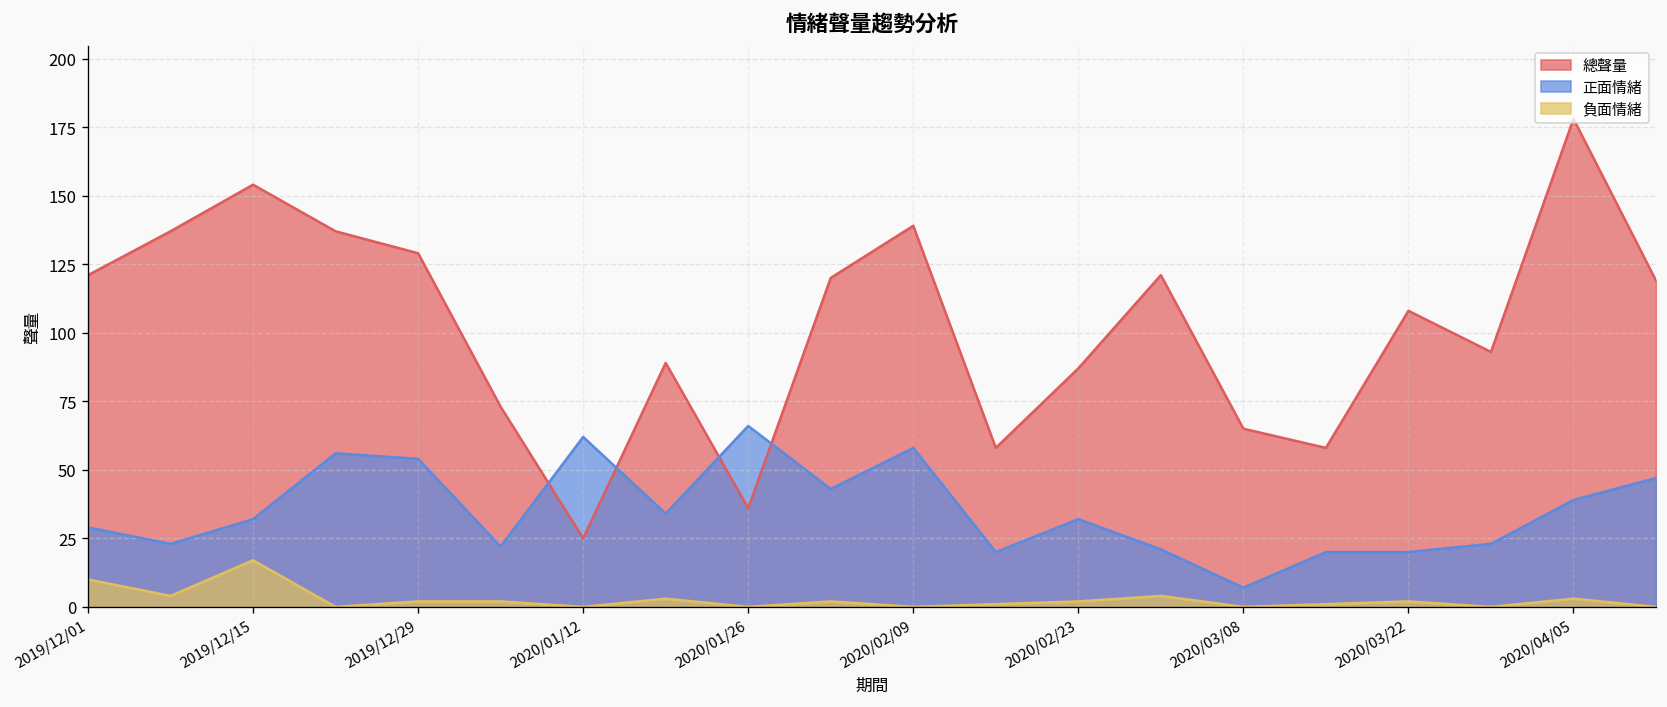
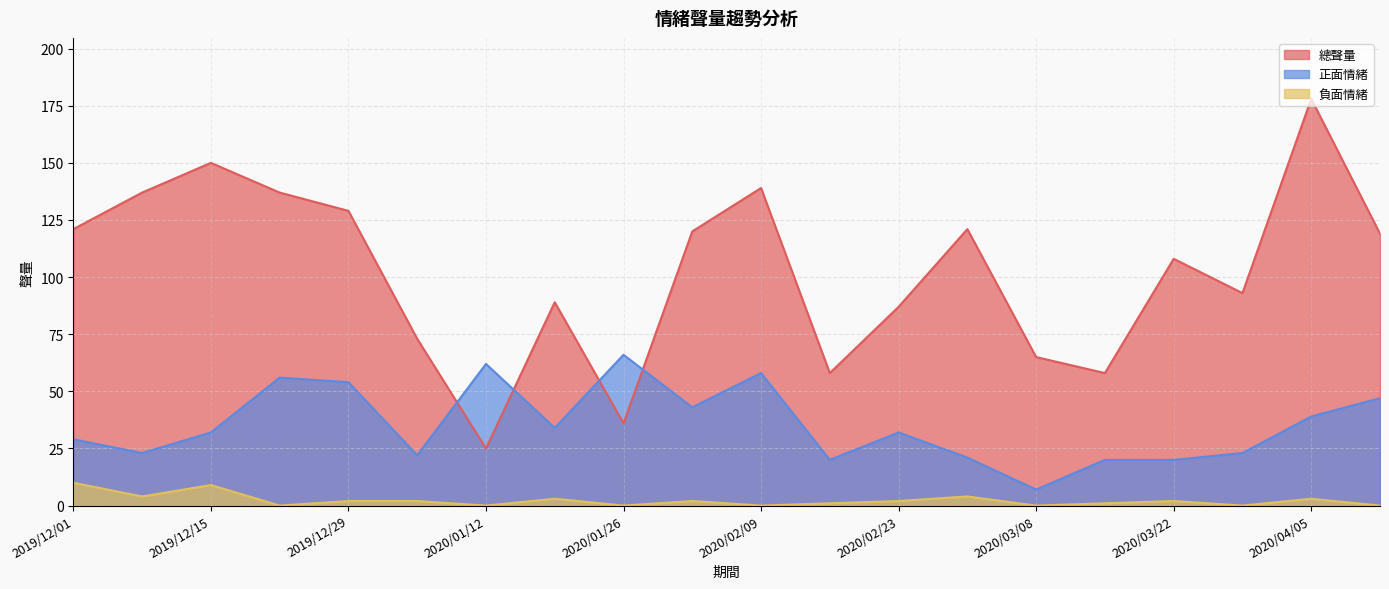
  {
    "總聲量": {
      "2019/12/01": 121,
-     "2019/12/15": 154,
+     "2019/12/15": 150,
      "2019/12/29": 129,
      "2020/01/12": 25,
      "2020/01/26": 36,
      "2020/02/09": 139,
      "2020/02/23": 87,
      "2020/03/08": 65,
      "2020/03/22": 108
    },
    "正面情緒": {
      "2019/12/01": 29,
      "2019/12/15": 32,
      "2019/12/29": 54,
      "2020/01/12": 62,
      "2020/01/26": 66,
      "2020/02/09": 58,
      "2020/02/23": 32,
      "2020/03/08": 7,
      "2020/03/22": 20,
      "2020/04/05": 39
    },
    "負面情緒": {
      "2019/12/01": 10,
-     "2019/12/15": 17,
+     "2019/12/15": 9,
      "2019/12/29": 2,
      "2020/01/12": 0,
      "2020/01/26": 0,
      "2020/02/09": 0,
      "2020/02/23": 2,
      "2020/03/08": 0,
      "2020/03/22": 2,
      "2020/04/05": 3
    }
  }
